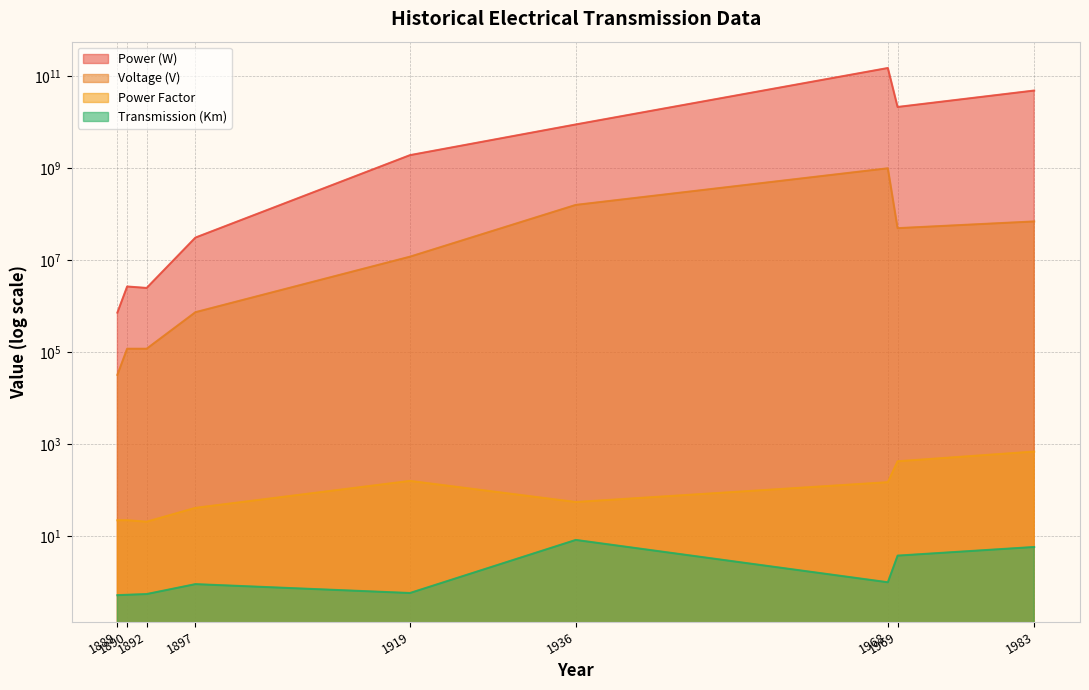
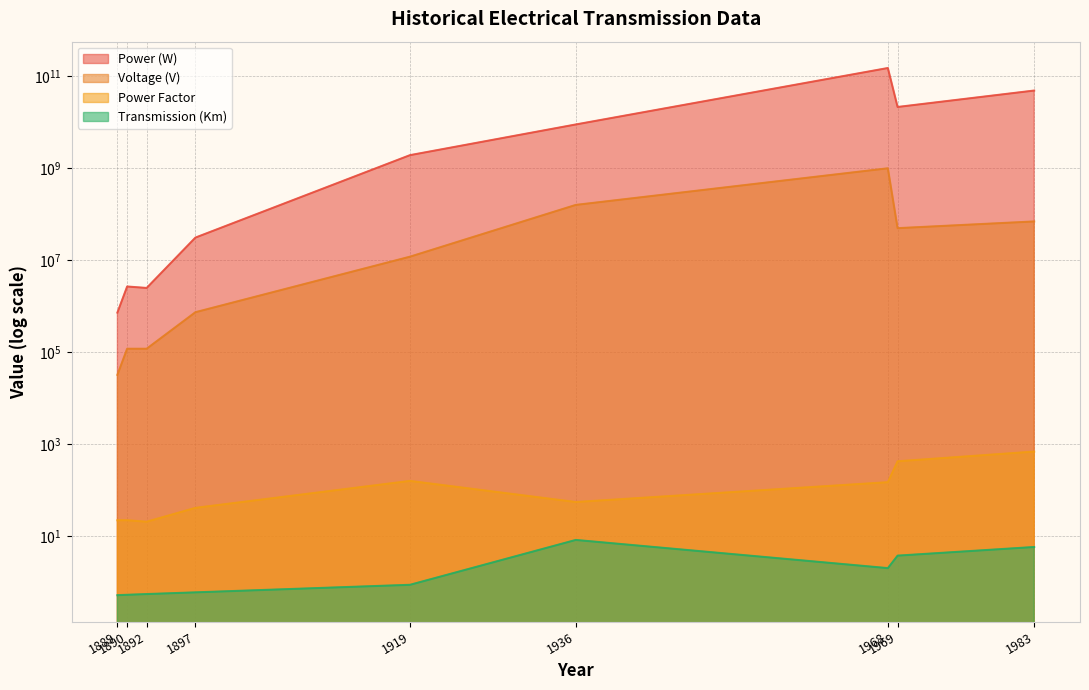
  {
    "Transmission (Km)": {
      "1889": 0.5,
      "1890": 0.5,
      "1892": 0.6,
-     "1897": 0.9,
-     "1919": 0.6,
+     "1897": 0.6,
+     "1919": 0.9,
      "1936": 8,
-     "1968": 1.0,
+     "1968": 2,
      "1969": 4,
      "1983": 6
    }
  }
